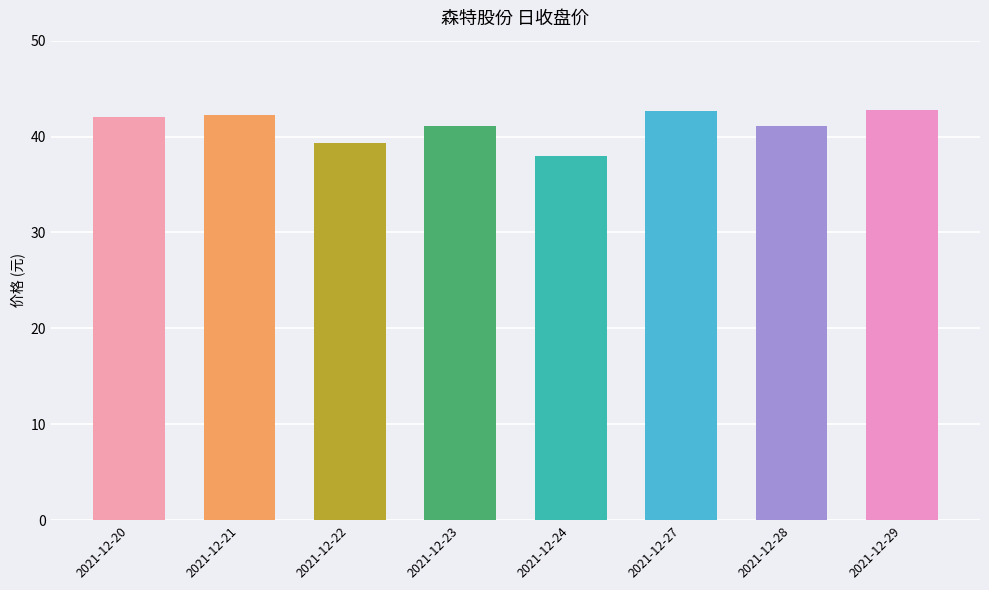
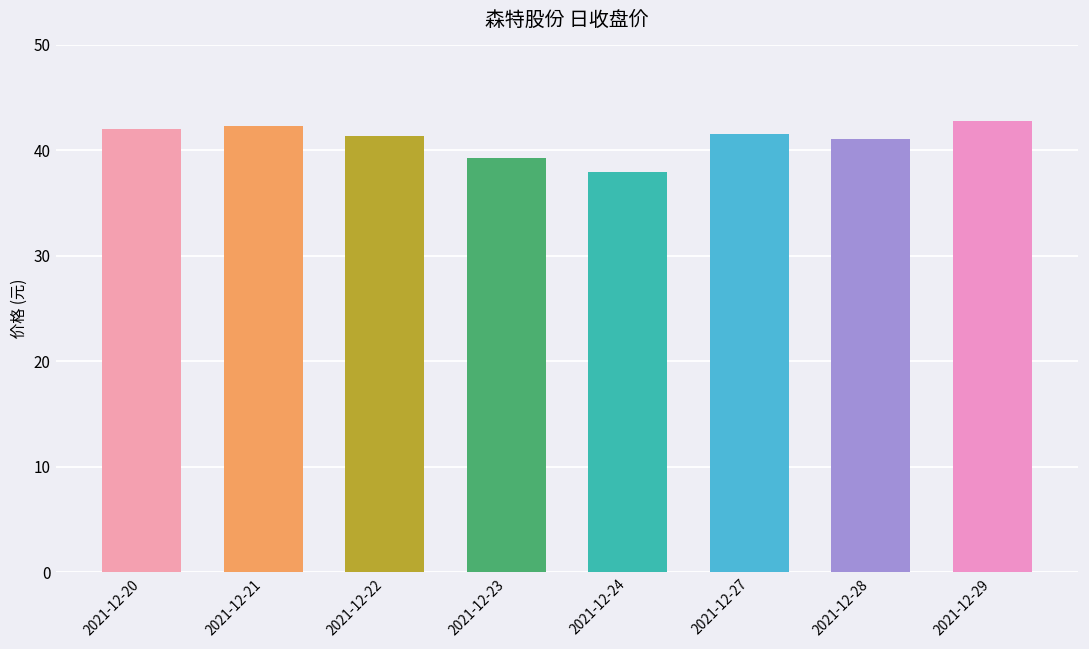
  {
    "2021-12-20": 42,
    "2021-12-21": 42,
-   "2021-12-22": 39,
-   "2021-12-23": 41,
+   "2021-12-22": 41,
+   "2021-12-23": 39,
    "2021-12-24": 38,
-   "2021-12-27": 43,
+   "2021-12-27": 42,
    "2021-12-28": 41,
    "2021-12-29": 43
  }
